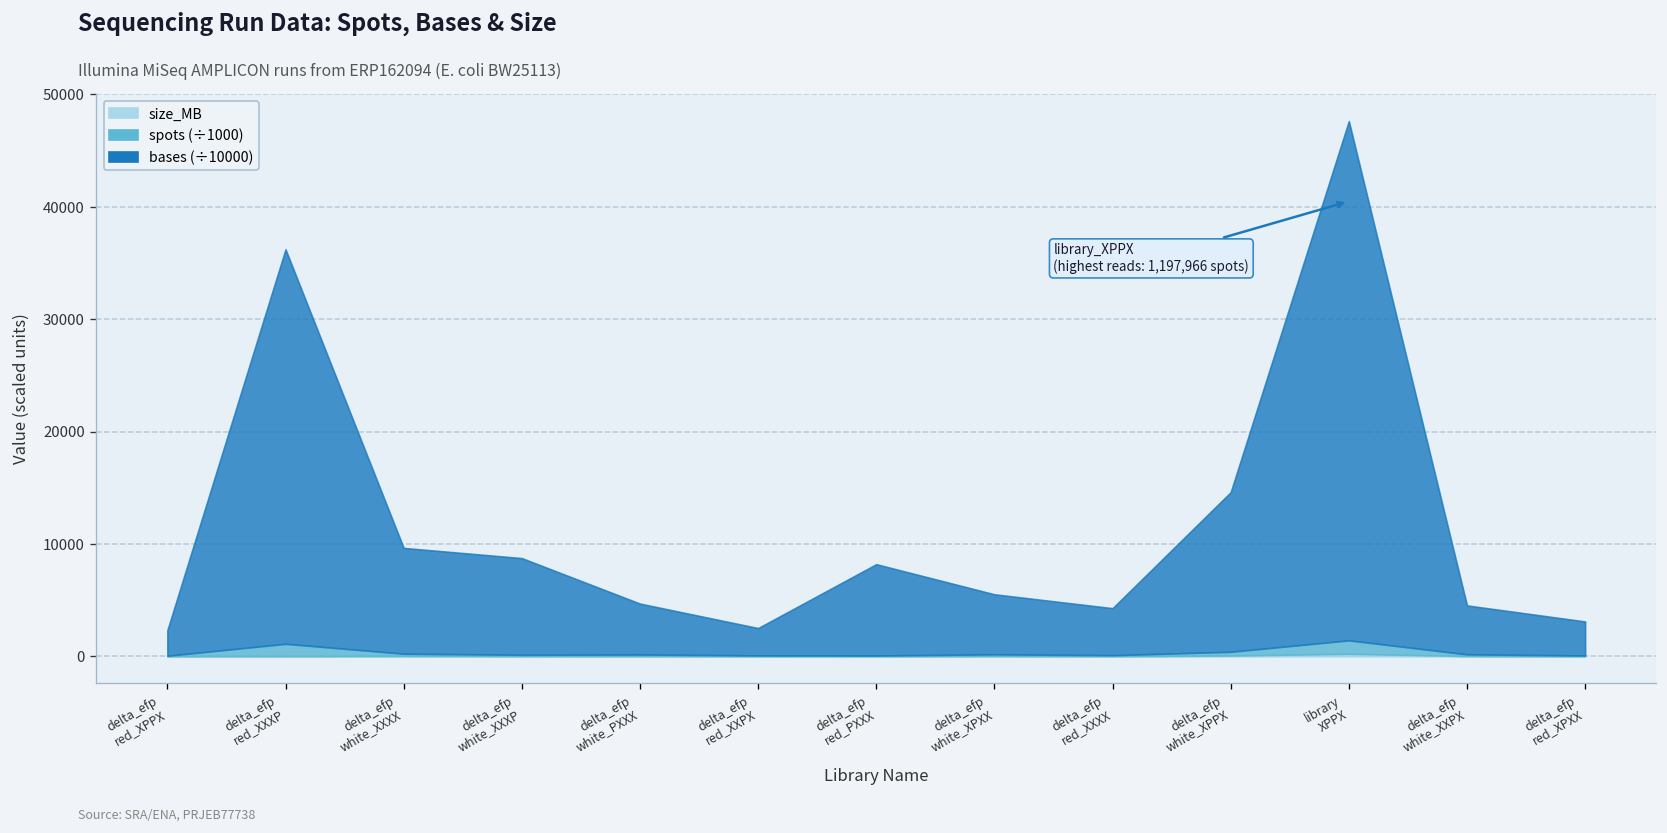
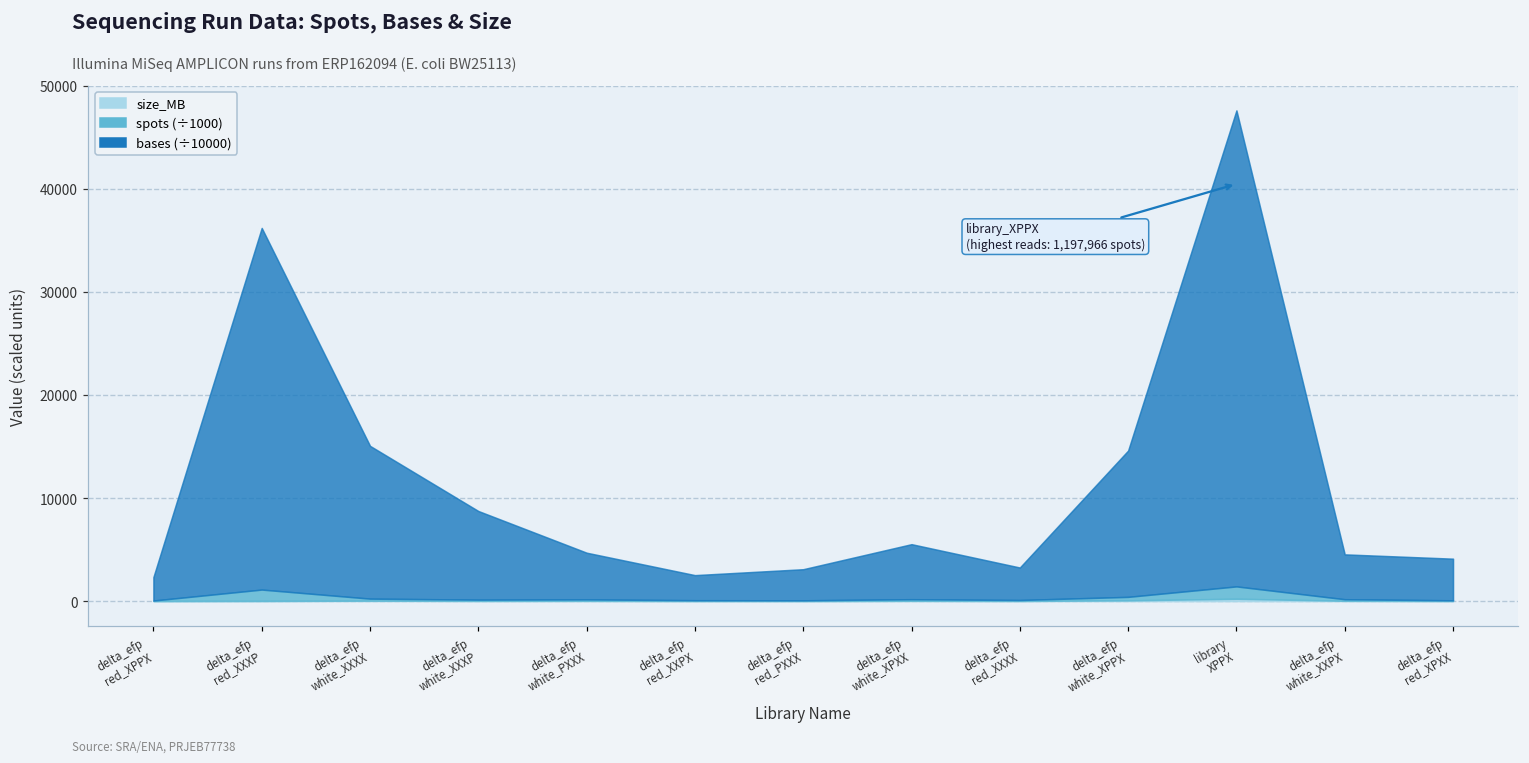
  {
    "spots (÷1000)": {
      "delta_efp red_XXXP": 1000,
      "delta_efp white_XPPX": 0,
      "library XPPX": 1000
    },
    "bases (÷10000)": {
      "delta_efp red_XPPX": 2000,
      "delta_efp red_XXXP": 35000,
-     "delta_efp white_XXXX": 9000,
+     "delta_efp white_XXXX": 15000,
      "delta_efp white_XXXP": 9000,
      "delta_efp white_PXXX": 5000,
      "delta_efp red_XXPX": 2000,
-     "delta_efp red_PXXX": 8000,
+     "delta_efp red_PXXX": 3000,
      "delta_efp white_XPXX": 5000,
-     "delta_efp red_XXXX": 4000,
+     "delta_efp red_XXXX": 3000,
      "delta_efp white_XPPX": 14000,
      "library XPPX": 46000,
      "delta_efp white_XXPX": 4000,
-     "delta_efp red_XPXX": 3000
+     "delta_efp red_XPXX": 4000
    }
  }
